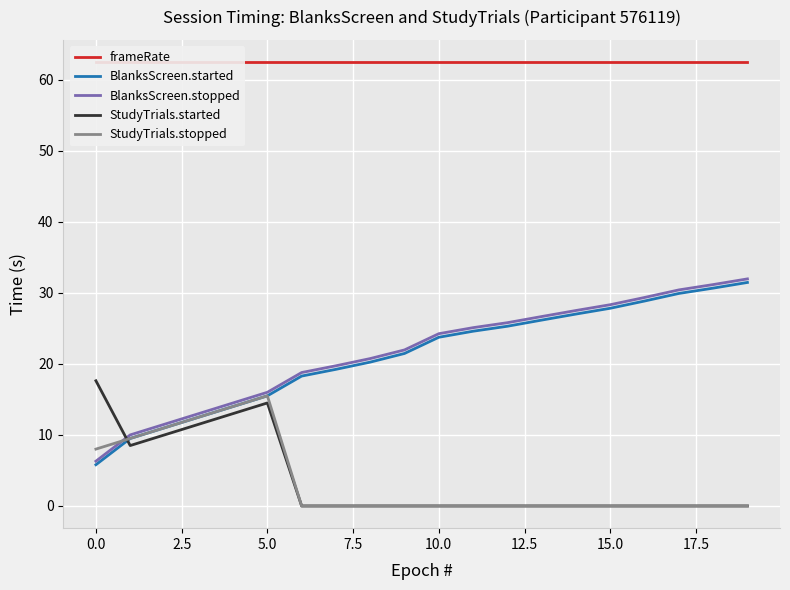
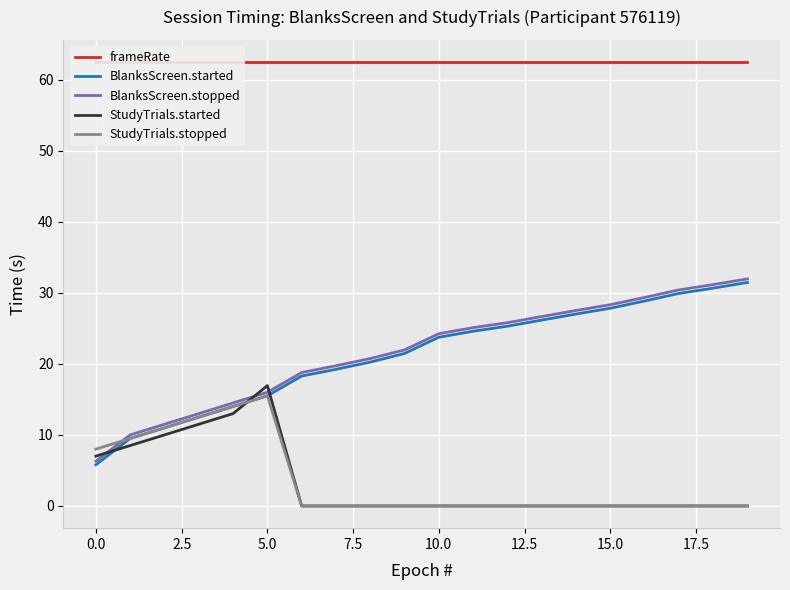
  {
    "frameRate": {
      "5.0": 63,
      "10.0": 63,
      "15.0": 63
    },
    "BlanksScreen.started": {
      "0.0": 6,
      "10.0": 24,
      "15.0": 28
    },
    "StudyTrials.started": {
-     "0.0": 18,
-     "5.0": 15
+     "0.0": 7,
+     "5.0": 17
    }
  }
